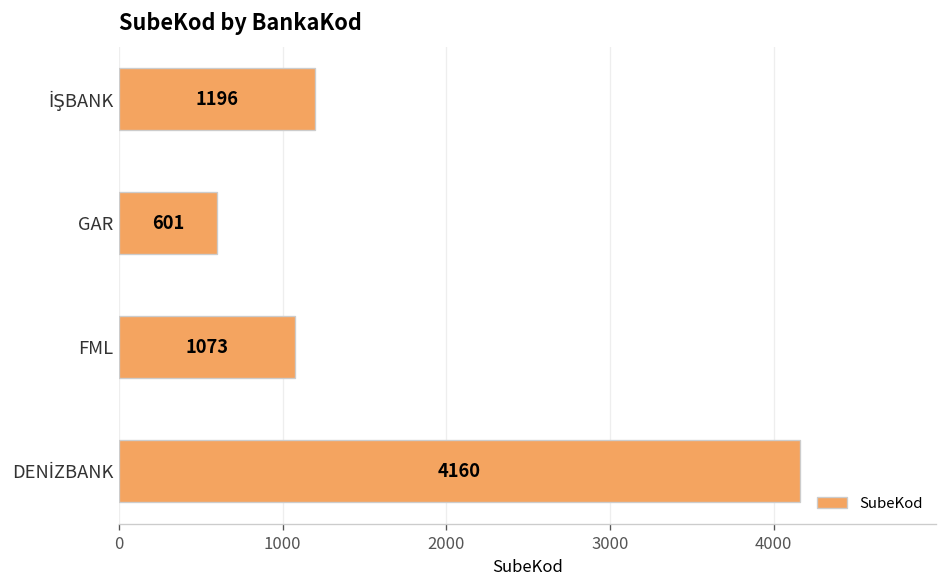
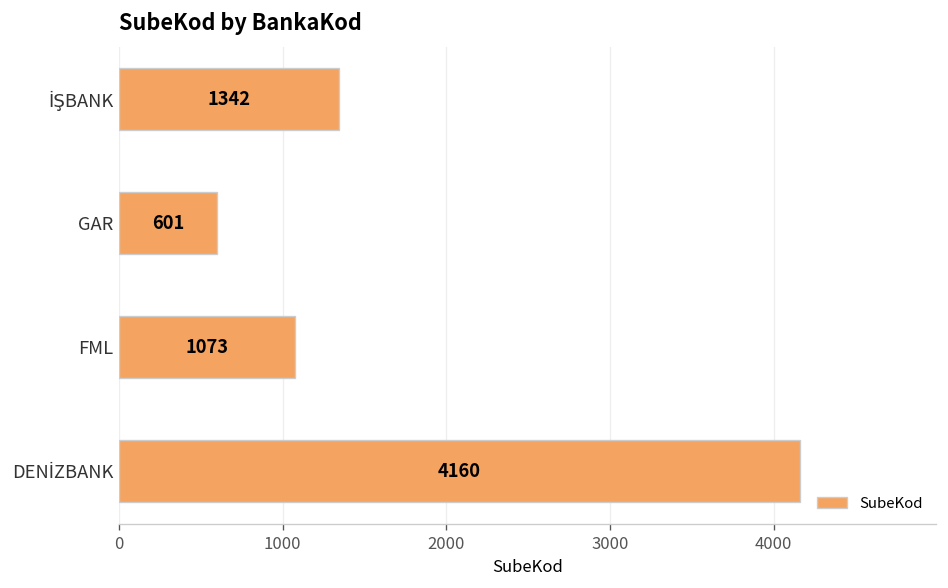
  {
-   "İŞBANK": 1196,
+   "İŞBANK": 1342,
    "GAR": 601,
    "FML": 1073,
    "DENİZBANK": 4160
  }
